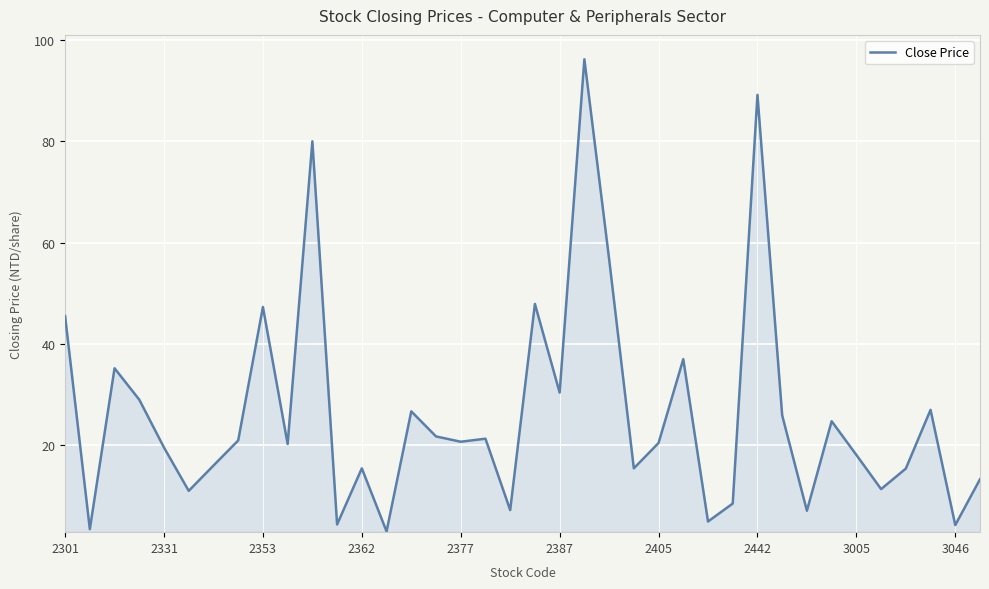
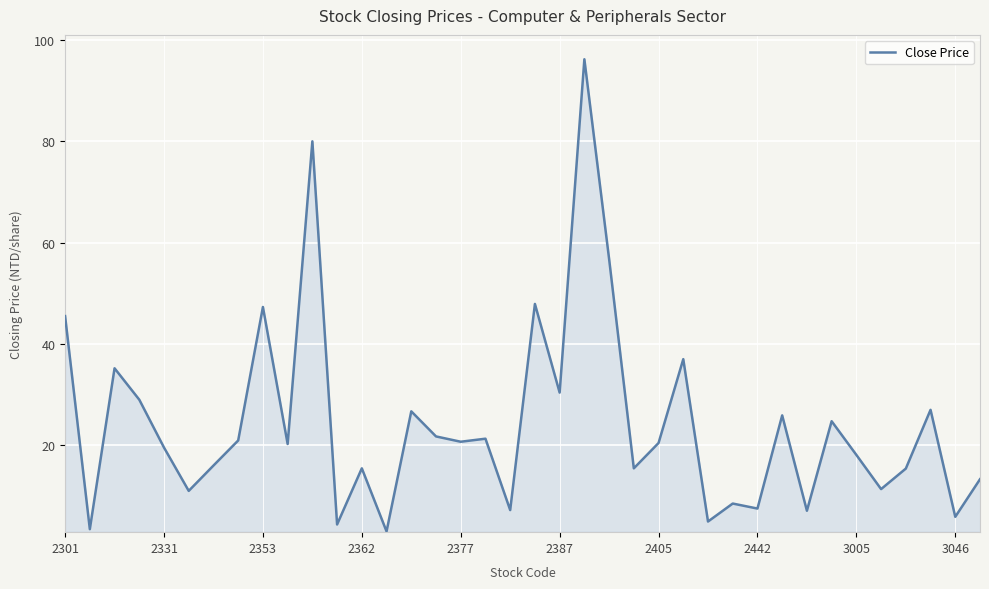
  {
    "2301": 46,
    "2331": 20,
    "2353": 47,
    "2362": 15,
    "2377": 21,
    "2387": 30,
    "2405": 20,
-   "2442": 89,
+   "2442": 8,
    "3005": 18,
-   "3046": 4
+   "3046": 6
  }
